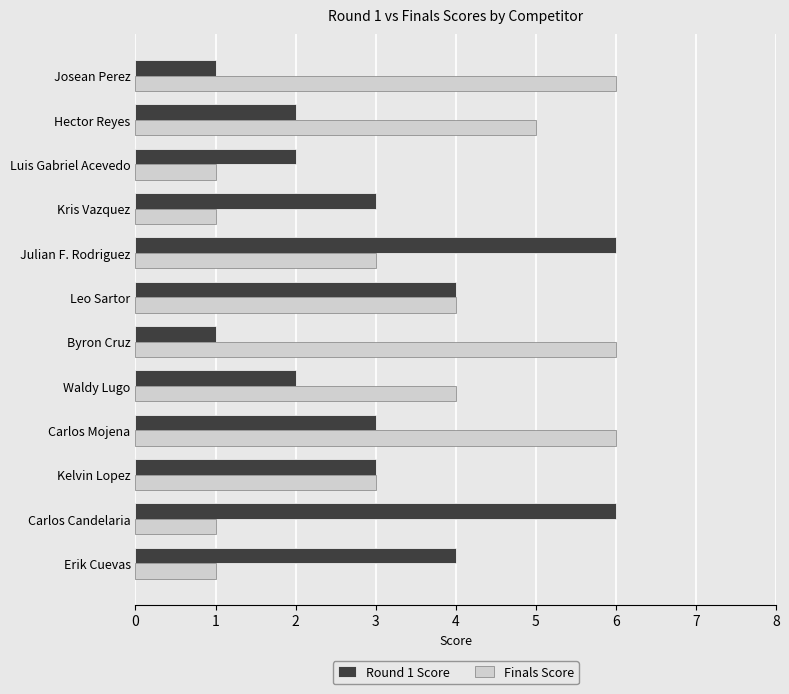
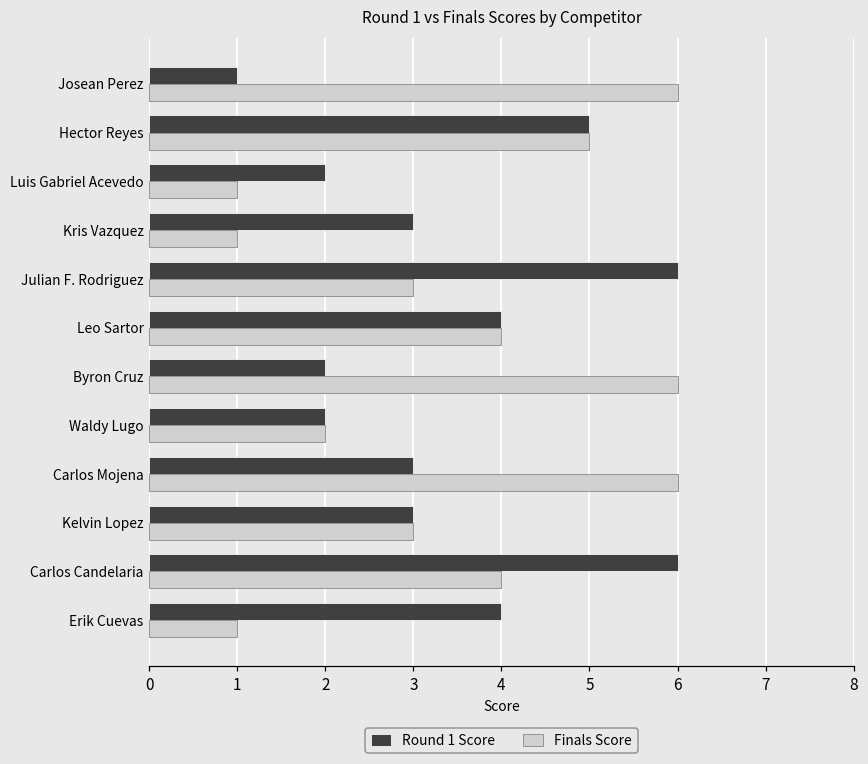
  {
    "Round 1 Score": {
      "Josean Perez": 1,
-     "Hector Reyes": 2,
+     "Hector Reyes": 5,
      "Luis Gabriel Acevedo": 2,
      "Kris Vazquez": 3,
      "Julian F. Rodriguez": 6,
      "Leo Sartor": 4,
-     "Byron Cruz": 1,
+     "Byron Cruz": 2,
      "Waldy Lugo": 2,
      "Carlos Mojena": 3,
      "Kelvin Lopez": 3,
      "Carlos Candelaria": 6,
      "Erik Cuevas": 4
    },
    "Finals Score": {
      "Josean Perez": 6,
      "Hector Reyes": 5,
      "Luis Gabriel Acevedo": 1,
      "Kris Vazquez": 1,
      "Julian F. Rodriguez": 3,
      "Leo Sartor": 4,
      "Byron Cruz": 6,
-     "Waldy Lugo": 4,
+     "Waldy Lugo": 2,
      "Carlos Mojena": 6,
      "Kelvin Lopez": 3,
-     "Carlos Candelaria": 1,
+     "Carlos Candelaria": 4,
      "Erik Cuevas": 1
    }
  }
